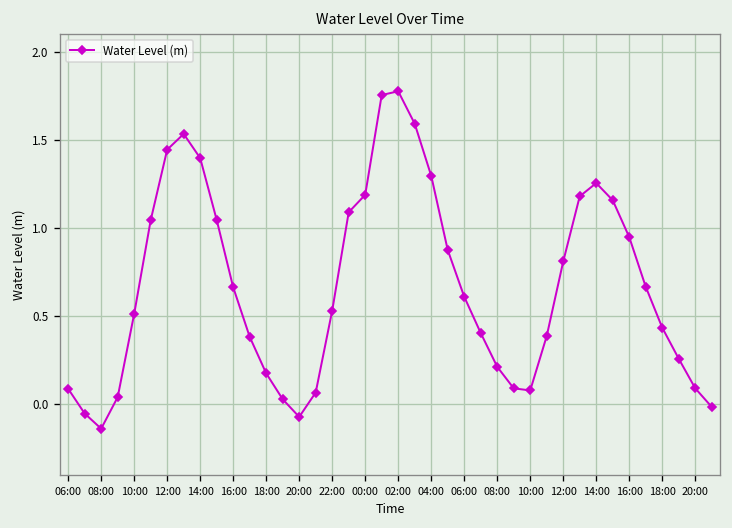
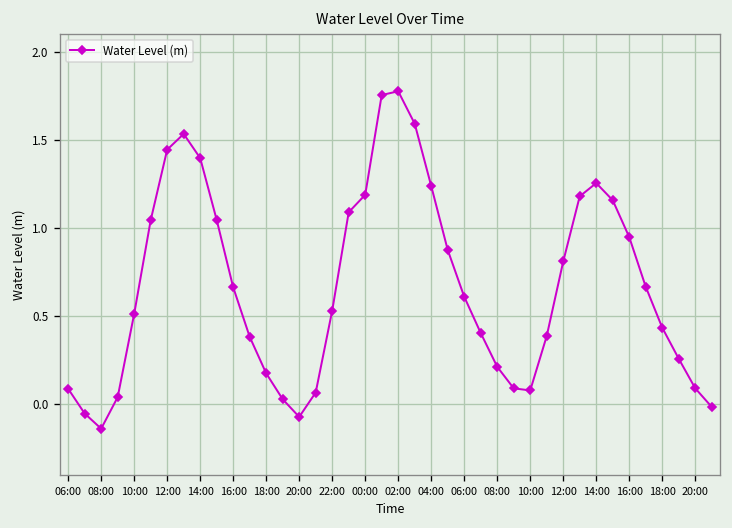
  {
    "22:00": 0.53,
    "00:00": 1.19,
    "02:00": 1.78,
-   "04:00": 1.30
+   "04:00": 1.24
  }
